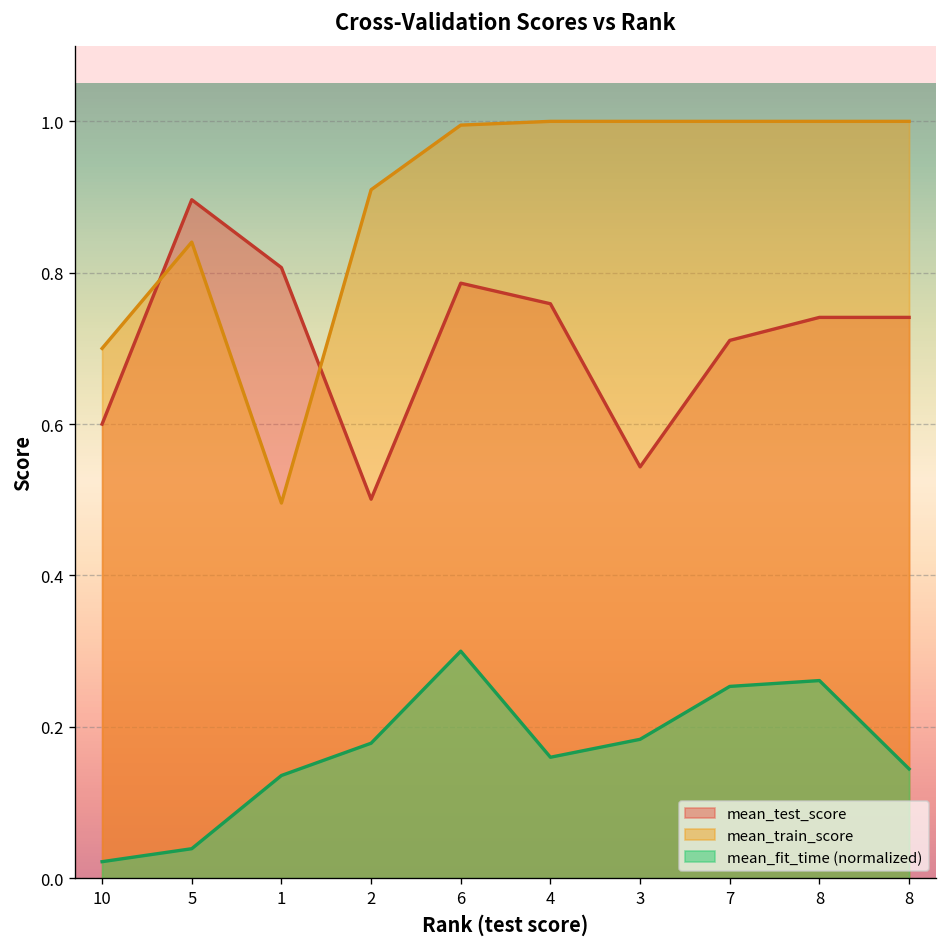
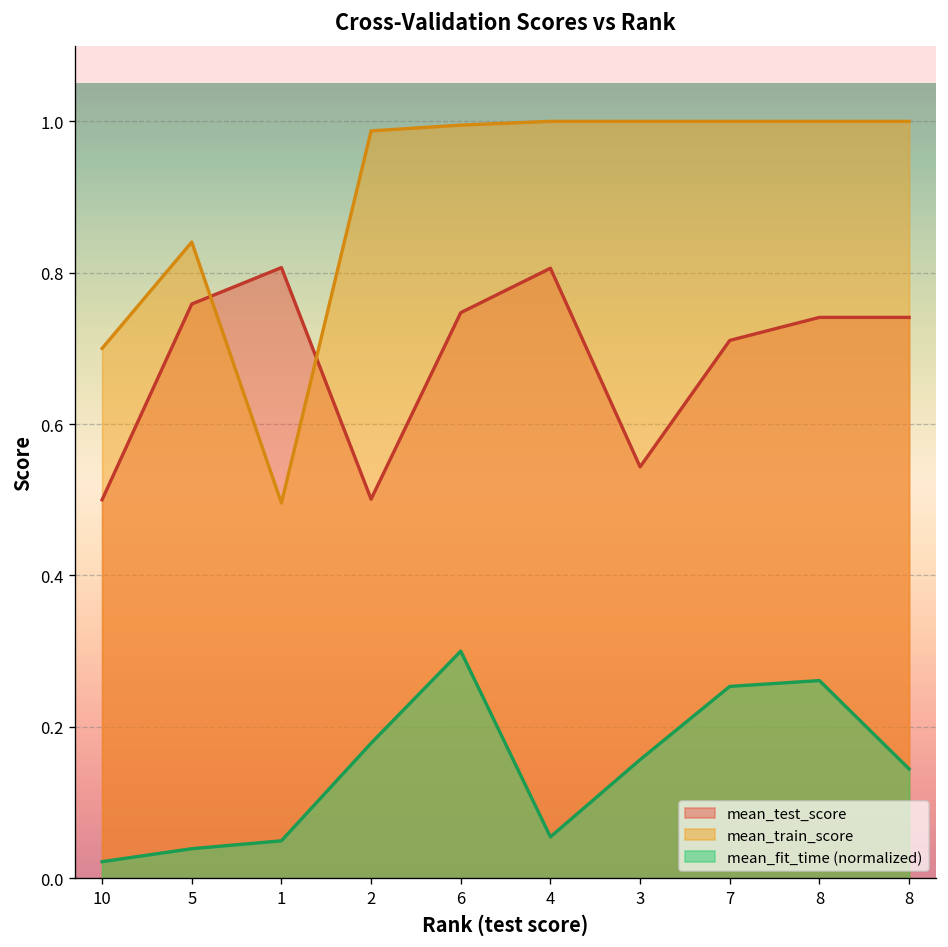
  {
    "mean_test_score": {
-     "10": 0.6,
-     "5": 0.90,
+     "10": 0.5,
+     "5": 0.76,
      "1": 0.81,
      "2": 0.50,
-     "6": 0.79,
-     "4": 0.76,
+     "6": 0.75,
+     "4": 0.81,
      "3": 0.54,
      "7": 0.71
    },
    "mean_train_score": {
      "10": 0.70,
      "5": 0.84,
      "1": 0.50,
-     "2": 0.91,
+     "2": 0.99,
      "6": 1.00,
      "4": 1.00,
      "3": 1.00,
      "7": 1.00
    },
    "mean_fit_time (normalized)": {
      "10": 0.02,
      "5": 0.04,
-     "1": 0.14,
+     "1": 0.05,
      "2": 0.18,
      "6": 0.30,
-     "4": 0.16,
-     "3": 0.18,
+     "4": 0.05,
+     "3": 0.16,
      "7": 0.25
    }
  }
